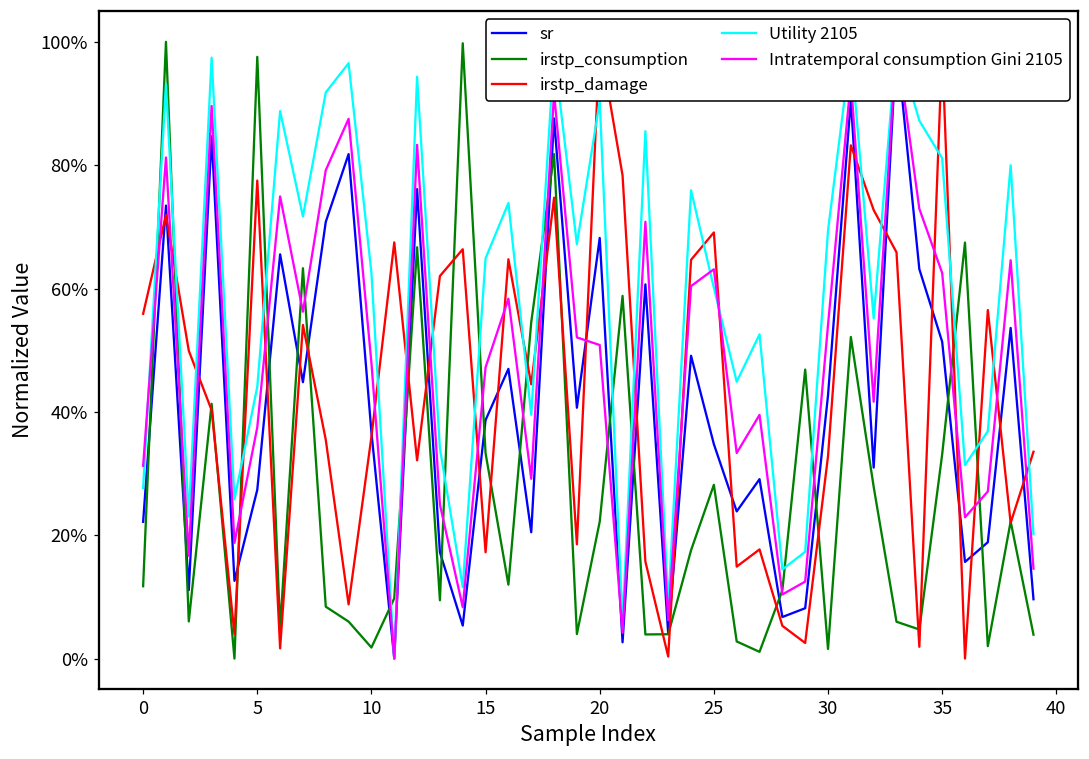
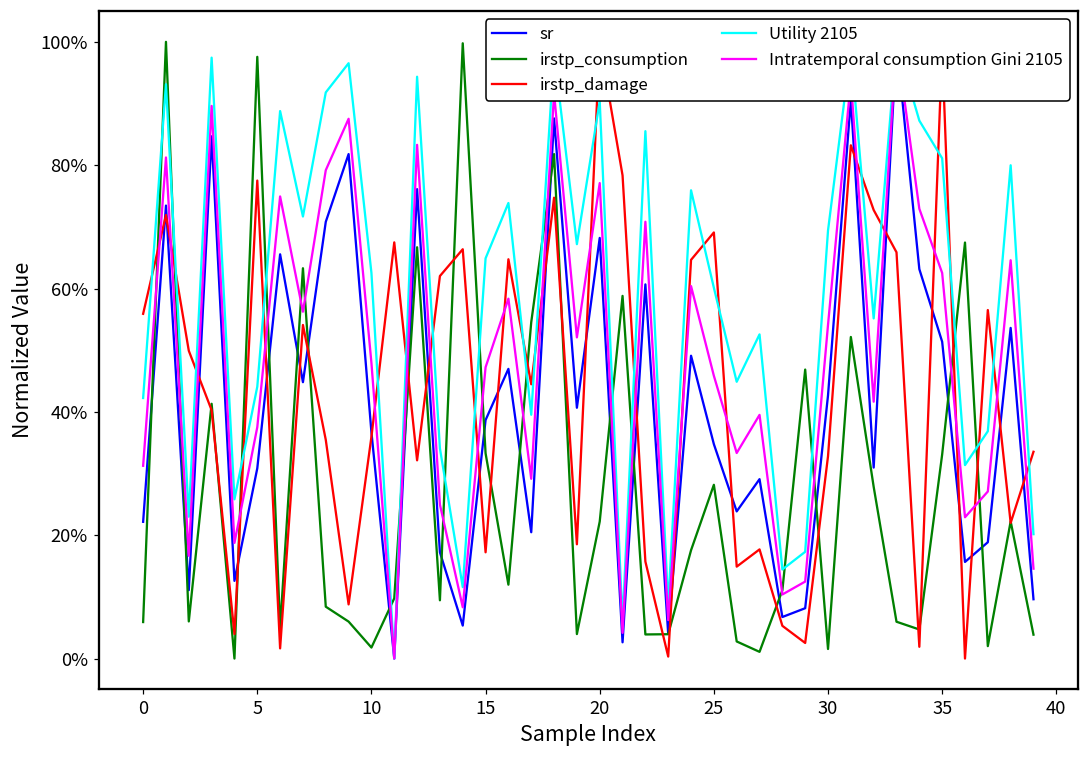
  {
    "sr": {
      "0": "22%",
-     "5": "27%",
+     "5": "31%",
      "10": "37%",
      "15": "39%",
      "20": "68%",
      "25": "35%",
      "30": "43%",
      "35": "51%"
    },
    "irstp_consumption": {
-     "0": "12%",
+     "0": "6%",
      "5": "98%",
      "10": "2%",
      "15": "33%",
      "20": "22%",
      "25": "28%",
      "30": "2%",
      "35": "33%"
    },
    "irstp_damage": {
      "0": "56%",
      "5": "78%",
      "10": "36%",
      "15": "17%",
      "25": "69%",
      "30": "33%"
    },
    "Utility 2105": {
-     "0": "28%",
+     "0": "42%",
      "5": "44%",
      "10": "63%",
      "15": "65%",
      "25": "60%",
      "30": "69%",
      "35": "81%"
    },
    "Intratemporal consumption Gini 2105": {
      "0": "31%",
      "5": "38%",
      "10": "48%",
      "15": "47%",
-     "20": "51%",
-     "25": "63%",
+     "20": "77%",
+     "25": "46%",
      "30": "54%",
      "35": "63%"
    }
  }
